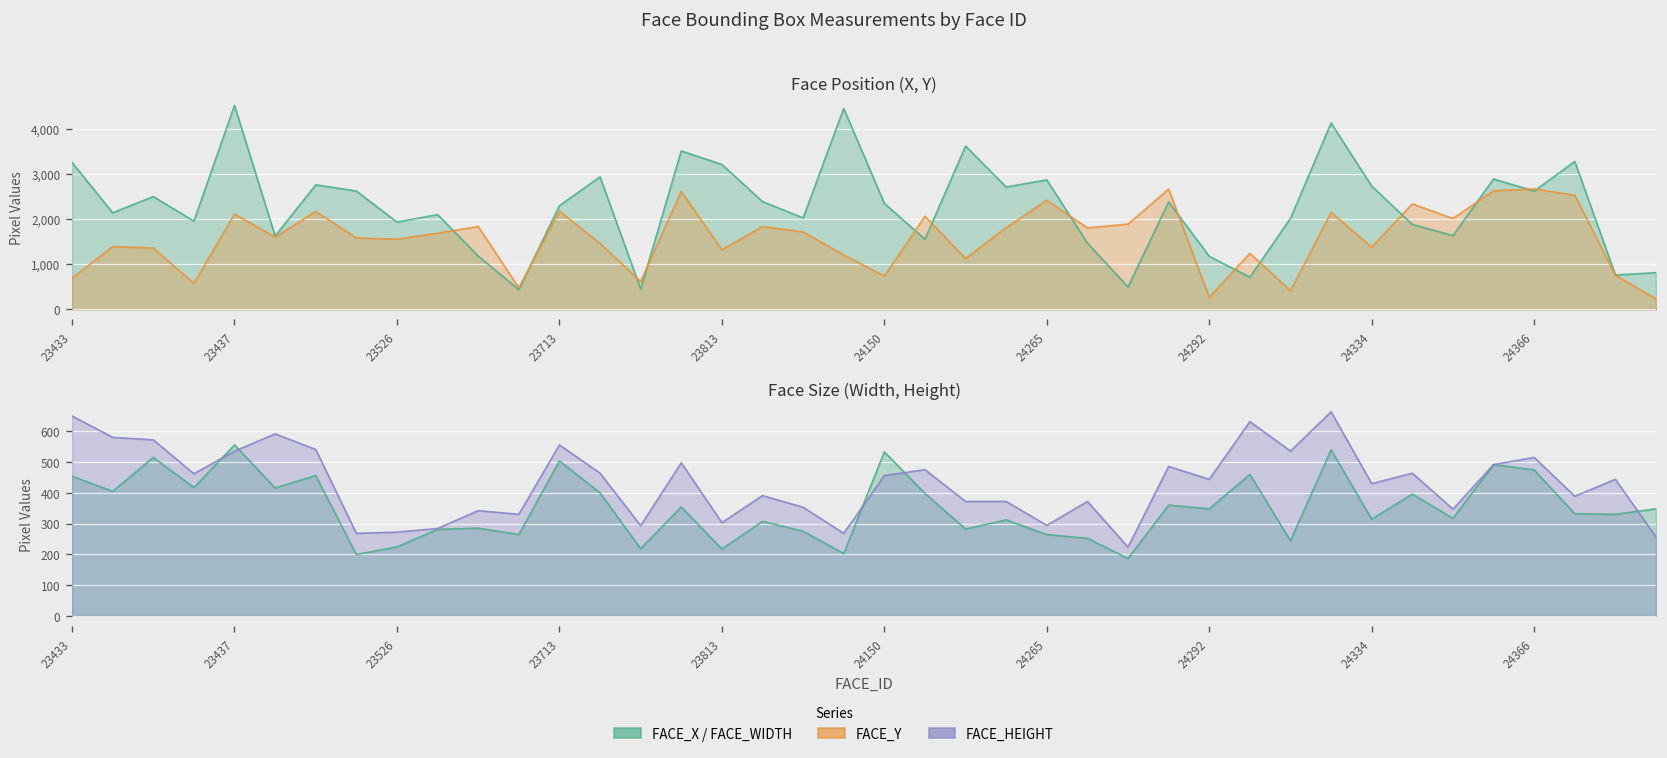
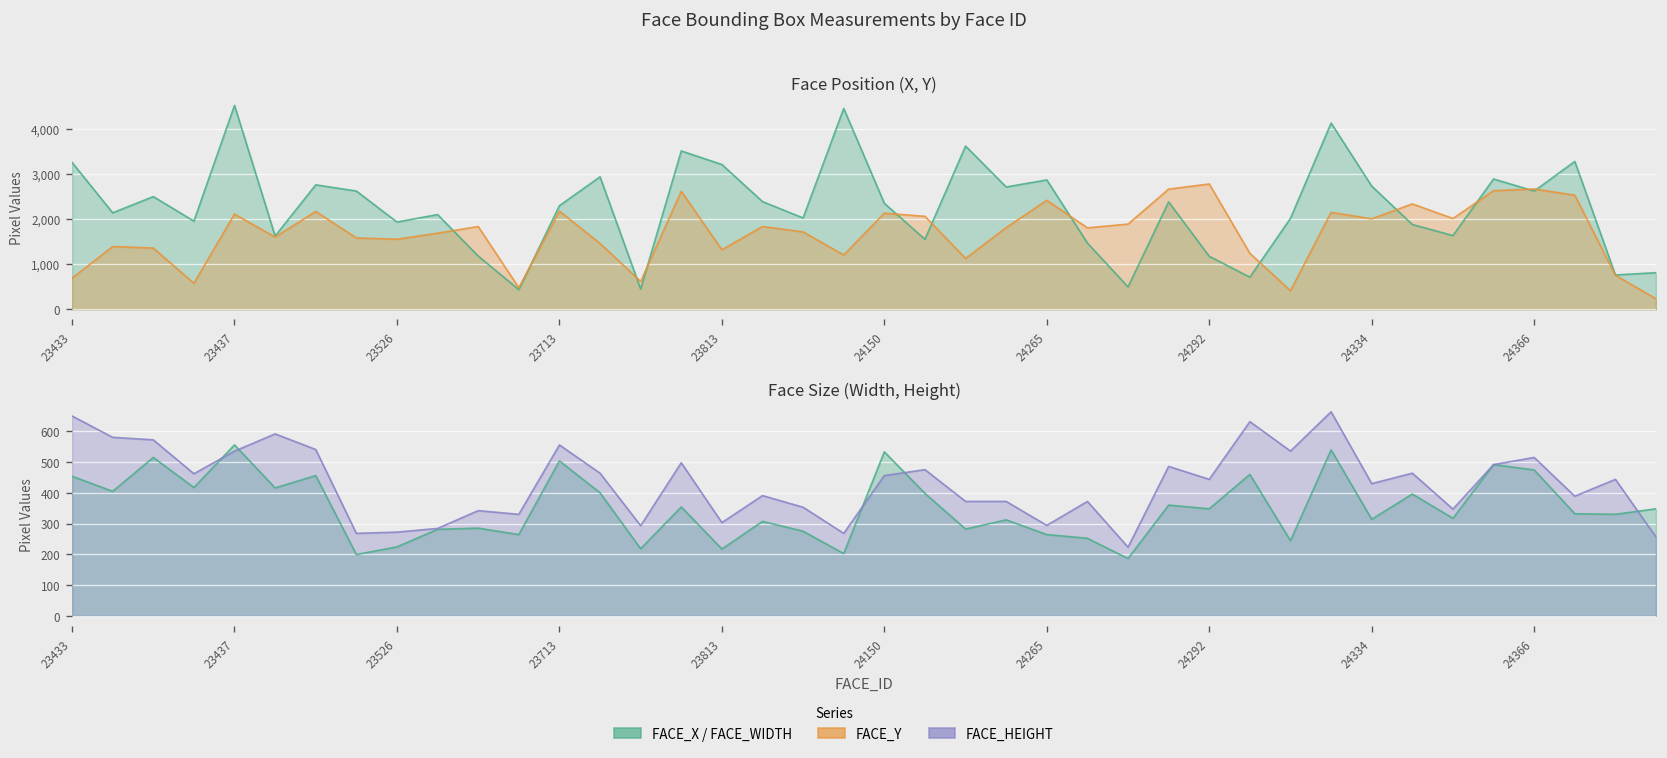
  {
    "Face Position (X, Y)": {
      "FACE_Y": {
        "23433": "700",
        "23437": "2,100",
        "23526": "1,600",
        "23713": "2,200",
        "23813": "1,300",
-       "24150": "700",
+       "24150": "2,100",
        "24265": "2,400",
-       "24292": "300",
-       "24334": "1,400"
+       "24292": "2,800",
+       "24334": "2,000"
      }
    }
  }
